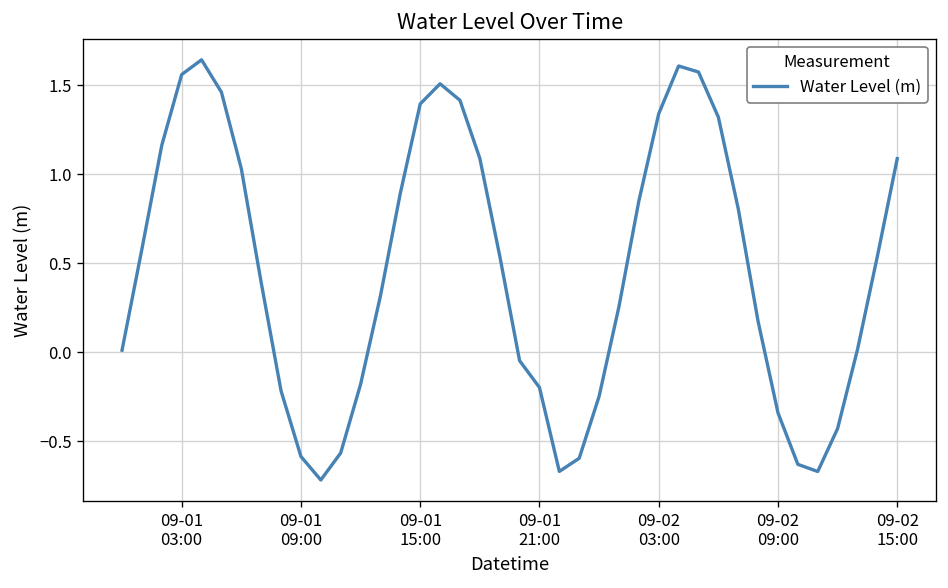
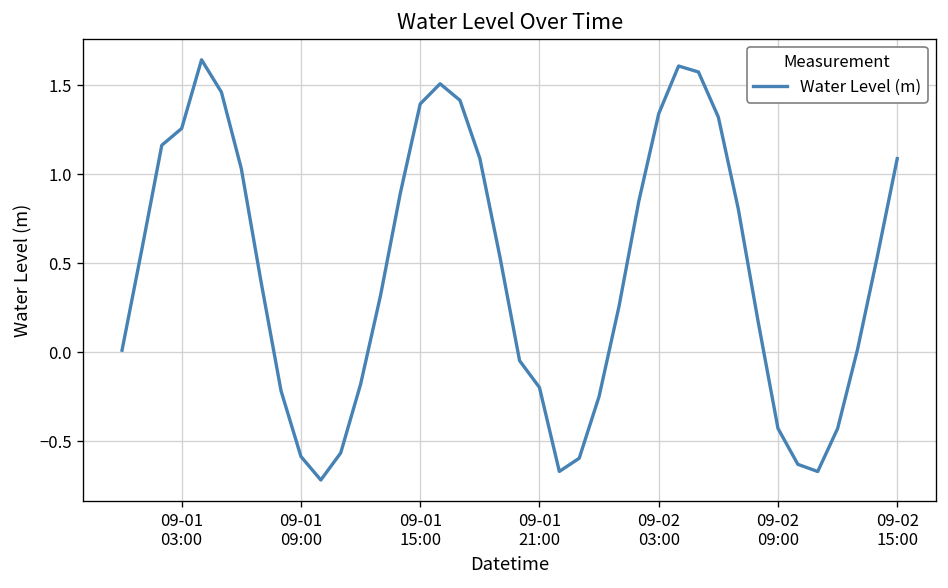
  {
-   "09-01 03:00": 1.56,
+   "09-01 03:00": 1.26,
    "09-01 09:00": -0.59,
    "09-01 15:00": 1.39,
    "09-01 21:00": -0.20,
    "09-02 03:00": 1.34,
-   "09-02 09:00": -0.34,
+   "09-02 09:00": -0.43,
    "09-02 15:00": 1.09
  }
